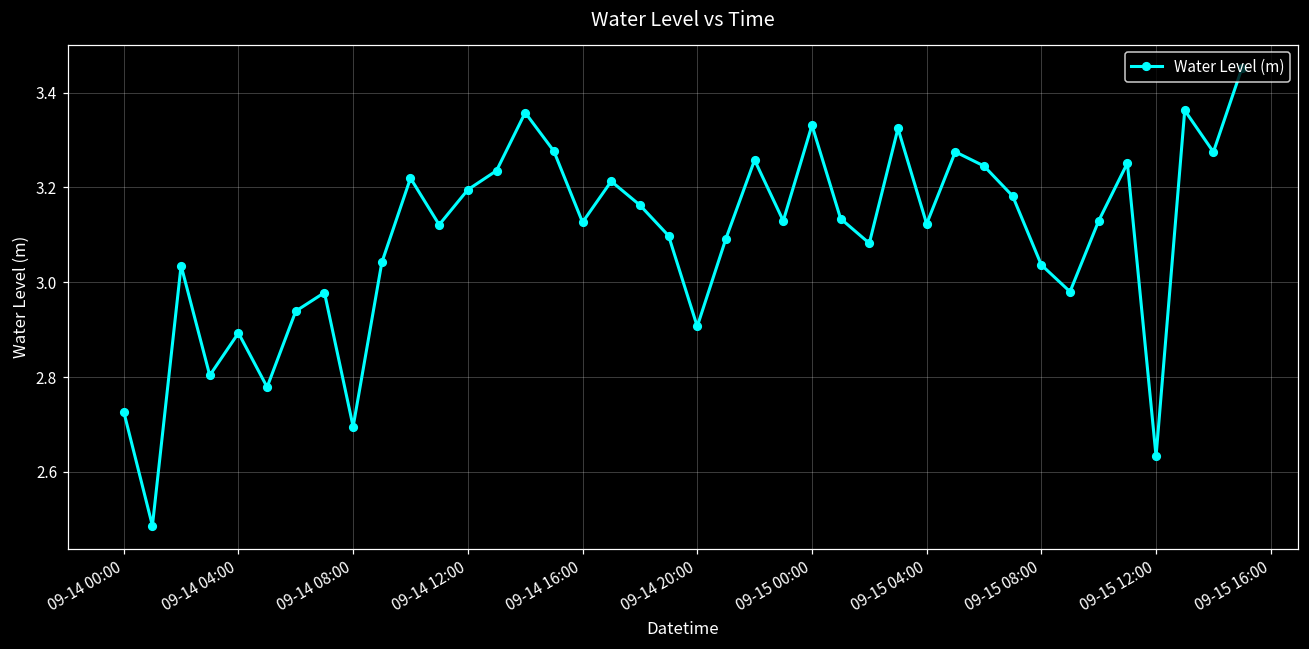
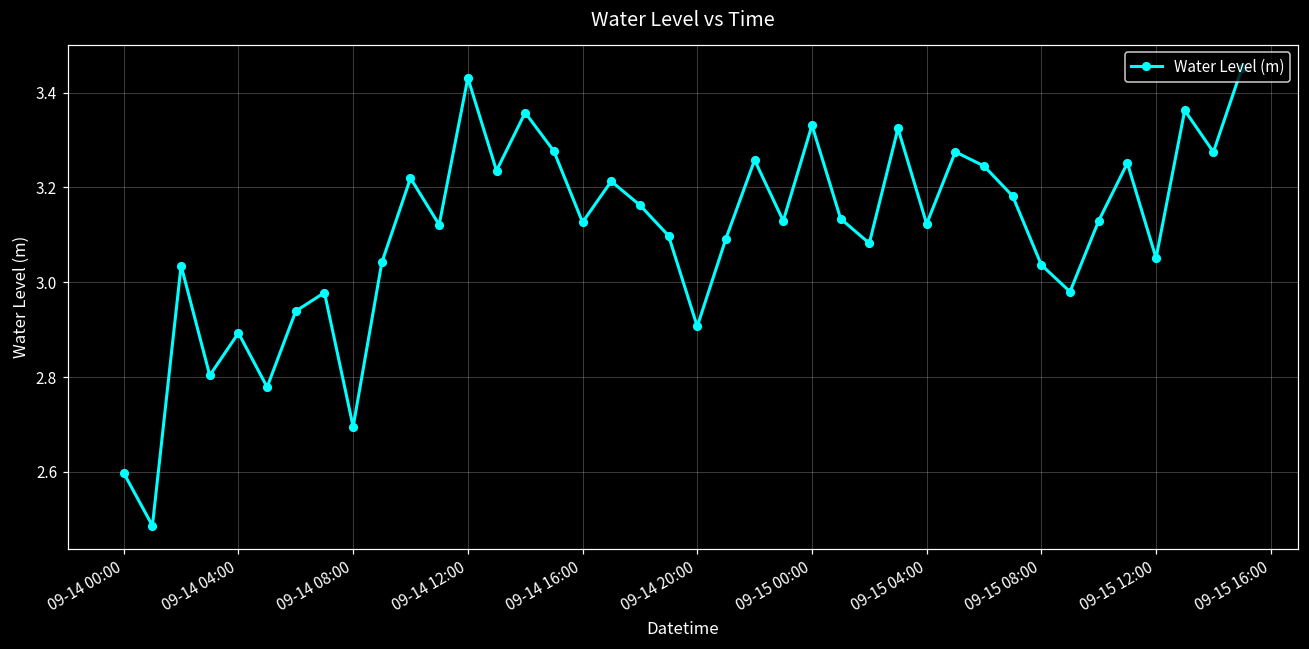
  {
-   "09-14 00:00": 2.73,
+   "09-14 00:00": 2.60,
    "09-14 04:00": 2.89,
    "09-14 08:00": 2.70,
-   "09-14 12:00": 3.20,
+   "09-14 12:00": 3.43,
    "09-14 16:00": 3.13,
    "09-14 20:00": 2.91,
    "09-15 00:00": 3.33,
    "09-15 04:00": 3.12,
    "09-15 08:00": 3.04,
-   "09-15 12:00": 2.63
+   "09-15 12:00": 3.05
  }
